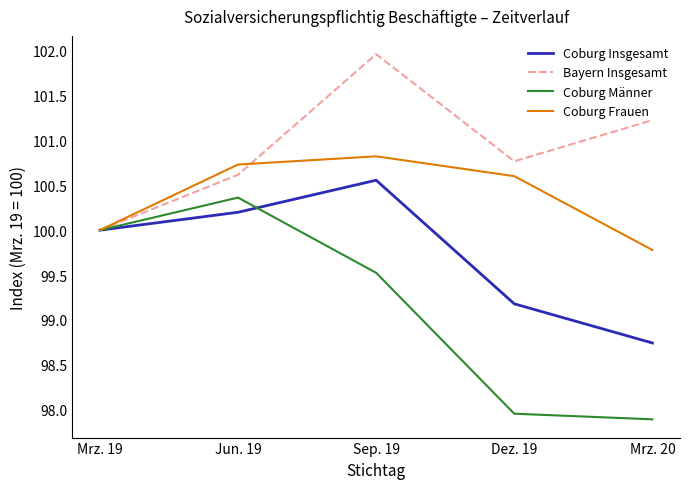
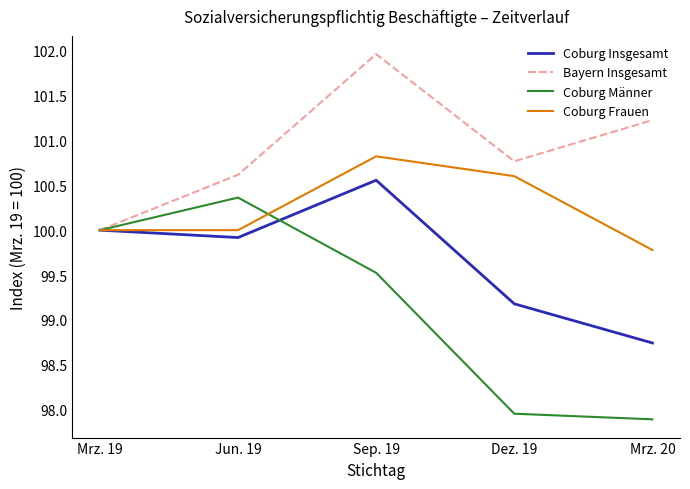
  {
    "Coburg Insgesamt": {
-     "Jun. 19": 100.2,
+     "Jun. 19": 99.9,
      "Sep. 19": 100.6,
      "Dez. 19": 99.2,
      "Mrz. 20": 98.7
    },
    "Bayern Insgesamt": {
      "Jun. 19": 100.6,
      "Sep. 19": 102.0,
      "Dez. 19": 100.8,
      "Mrz. 20": 101.2
    },
    "Coburg Männer": {
      "Jun. 19": 100.4,
      "Sep. 19": 99.5,
      "Dez. 19": 98.0,
      "Mrz. 20": 97.9
    },
    "Coburg Frauen": {
-     "Jun. 19": 100.7,
+     "Jun. 19": 100.0,
      "Sep. 19": 100.8,
      "Dez. 19": 100.6,
      "Mrz. 20": 99.8
    }
  }
